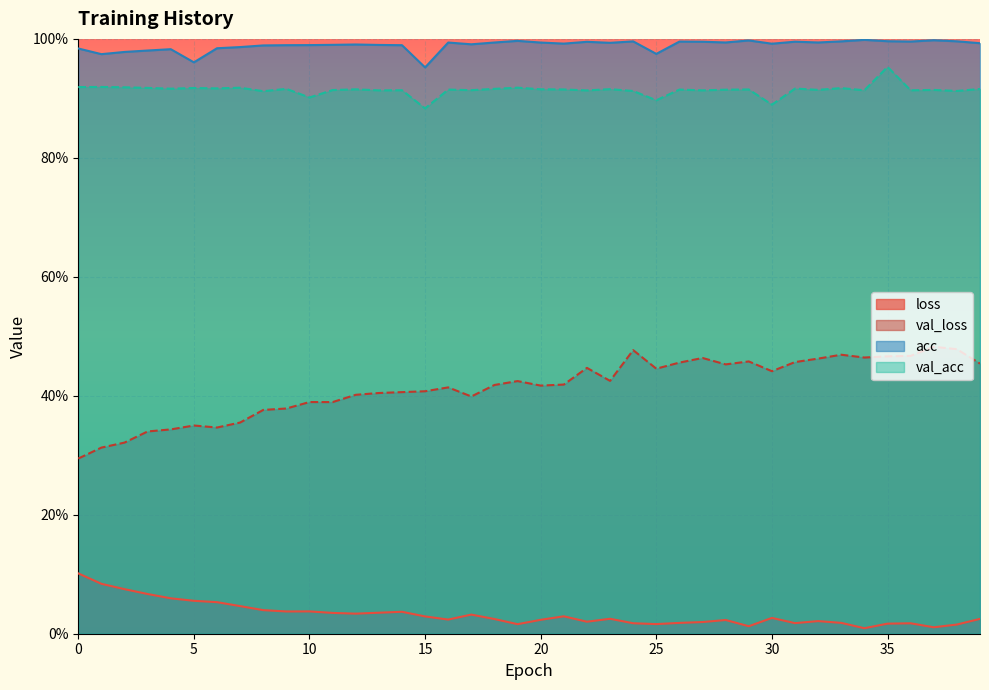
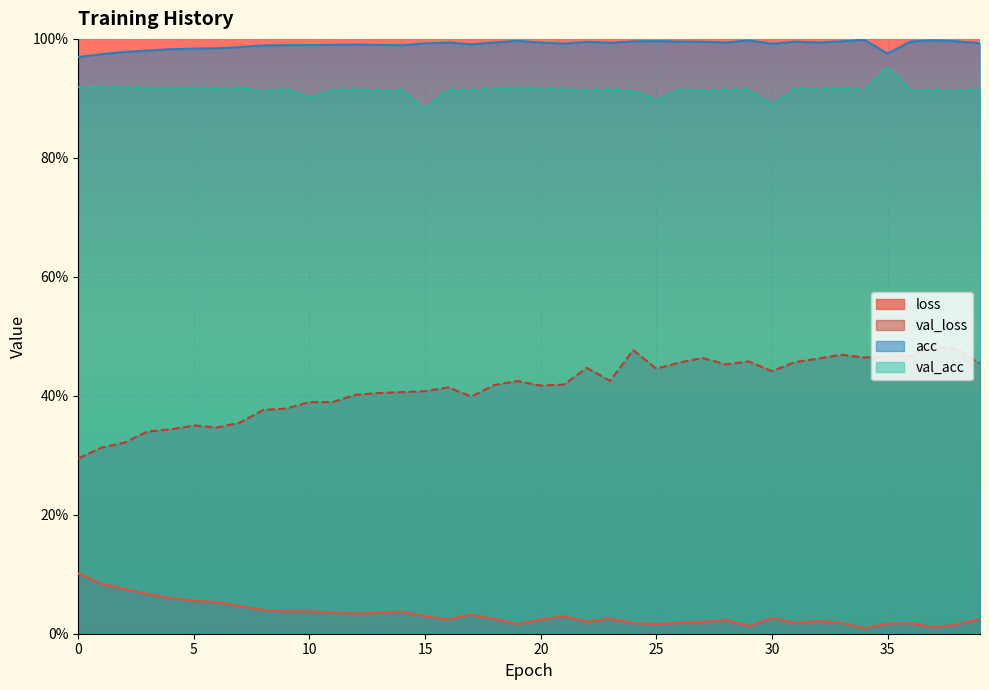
  {
    "acc": {
-     "0": "98%",
-     "5": "96%",
+     "0": "97%",
+     "5": "98%",
      "10": "99%",
-     "15": "95%",
+     "15": "99%",
      "20": "99%",
-     "25": "97%",
+     "25": "100%",
      "30": "99%",
-     "35": "100%"
+     "35": "98%"
    },
    "val_acc": {
      "0": "92%",
      "5": "92%",
      "10": "90%",
      "15": "88%",
      "20": "92%",
      "25": "90%",
      "30": "89%",
      "35": "95%"
    }
  }
